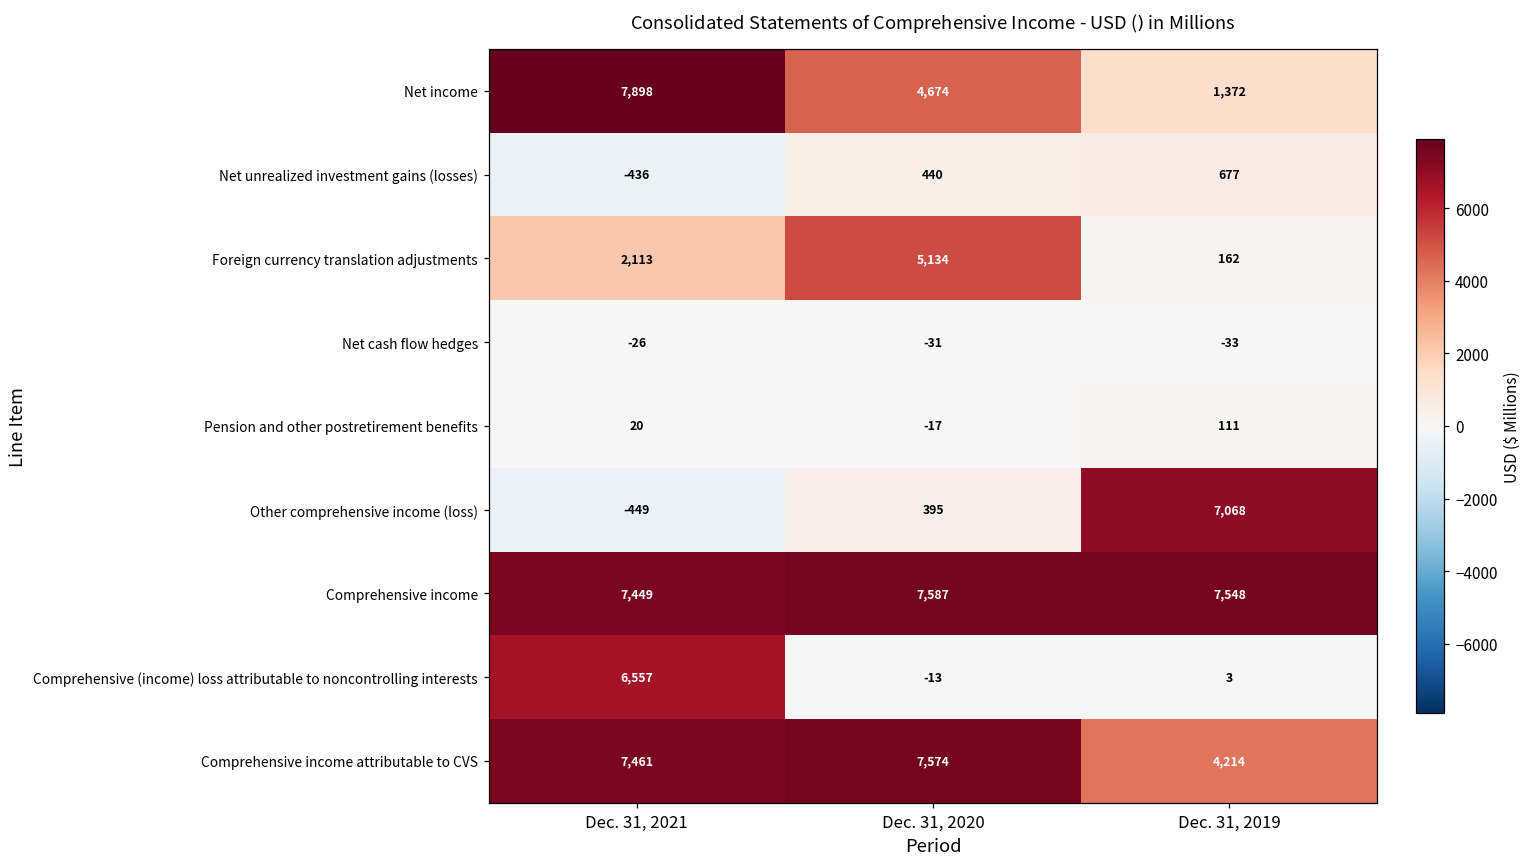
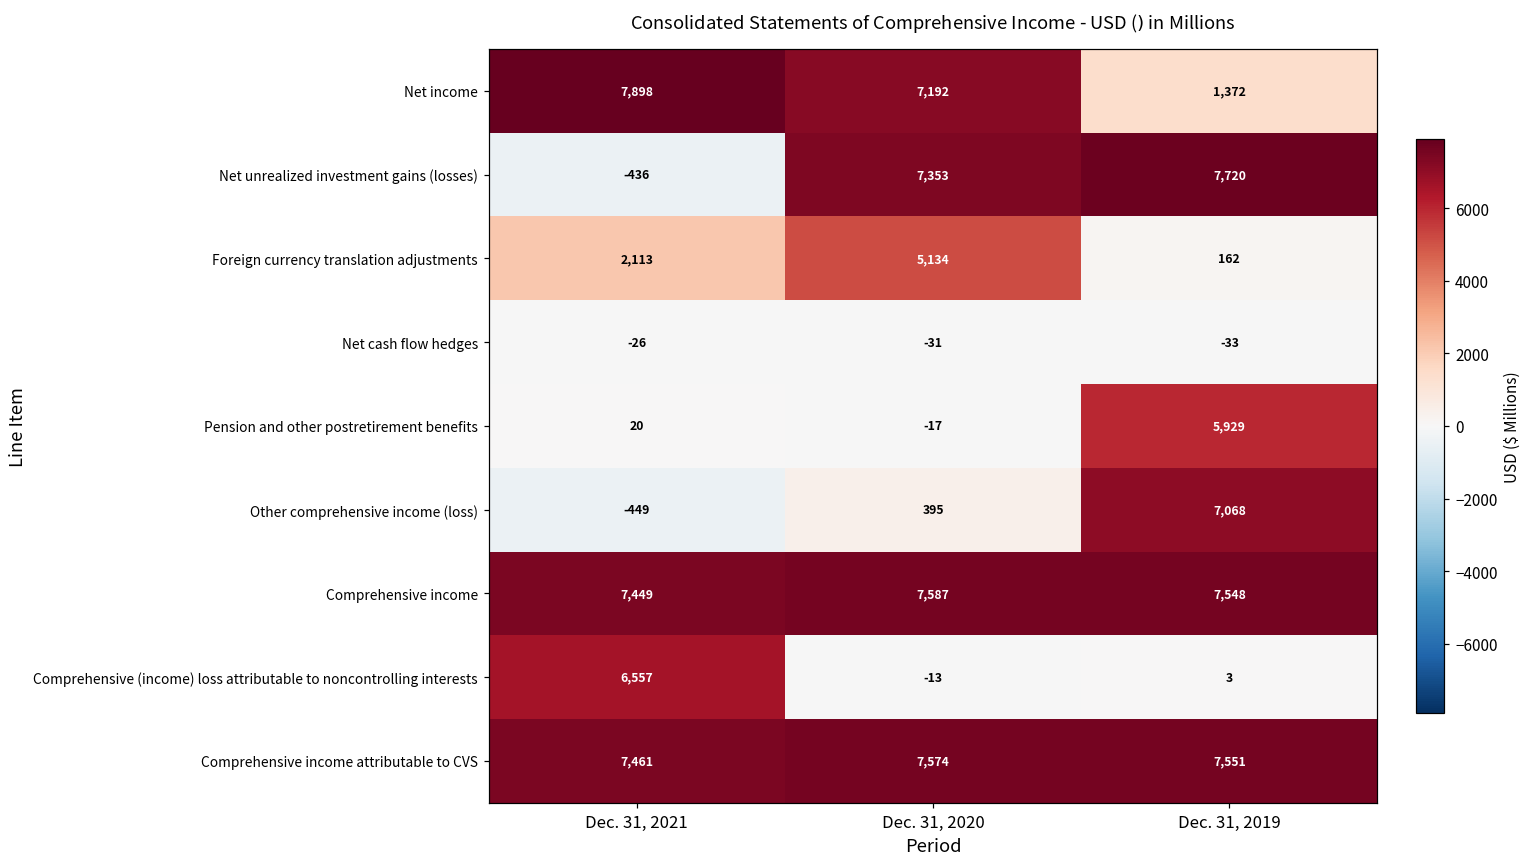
  {
    "Net income": {
      "Dec. 31, 2021": "7,898",
-     "Dec. 31, 2020": "4,674",
+     "Dec. 31, 2020": "7,192",
      "Dec. 31, 2019": "1,372"
    },
    "Net unrealized investment gains (losses)": {
      "Dec. 31, 2021": "-436",
-     "Dec. 31, 2020": "440",
-     "Dec. 31, 2019": "677"
+     "Dec. 31, 2020": "7,353",
+     "Dec. 31, 2019": "7,720"
    },
    "Foreign currency translation adjustments": {
      "Dec. 31, 2021": "2,113",
      "Dec. 31, 2020": "5,134",
      "Dec. 31, 2019": "162"
    },
    "Net cash flow hedges": {
      "Dec. 31, 2021": "-26",
      "Dec. 31, 2020": "-31",
      "Dec. 31, 2019": "-33"
    },
    "Pension and other postretirement benefits": {
      "Dec. 31, 2021": "20",
      "Dec. 31, 2020": "-17",
-     "Dec. 31, 2019": "111"
+     "Dec. 31, 2019": "5,929"
    },
    "Other comprehensive income (loss)": {
      "Dec. 31, 2021": "-449",
      "Dec. 31, 2020": "395",
      "Dec. 31, 2019": "7,068"
    },
    "Comprehensive income": {
      "Dec. 31, 2021": "7,449",
      "Dec. 31, 2020": "7,587",
      "Dec. 31, 2019": "7,548"
    },
    "Comprehensive (income) loss attributable to noncontrolling interests": {
      "Dec. 31, 2021": "6,557",
      "Dec. 31, 2020": "-13",
      "Dec. 31, 2019": "3"
    },
    "Comprehensive income attributable to CVS": {
      "Dec. 31, 2021": "7,461",
      "Dec. 31, 2020": "7,574",
-     "Dec. 31, 2019": "4,214"
+     "Dec. 31, 2019": "7,551"
    }
  }
